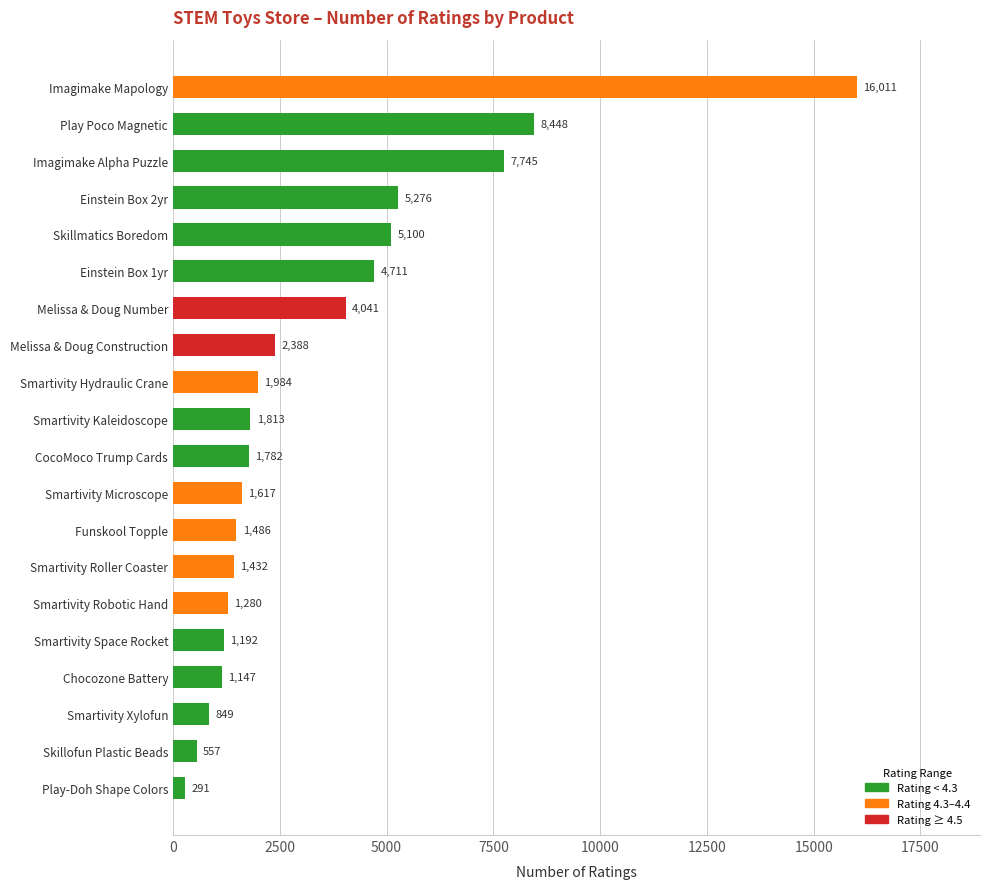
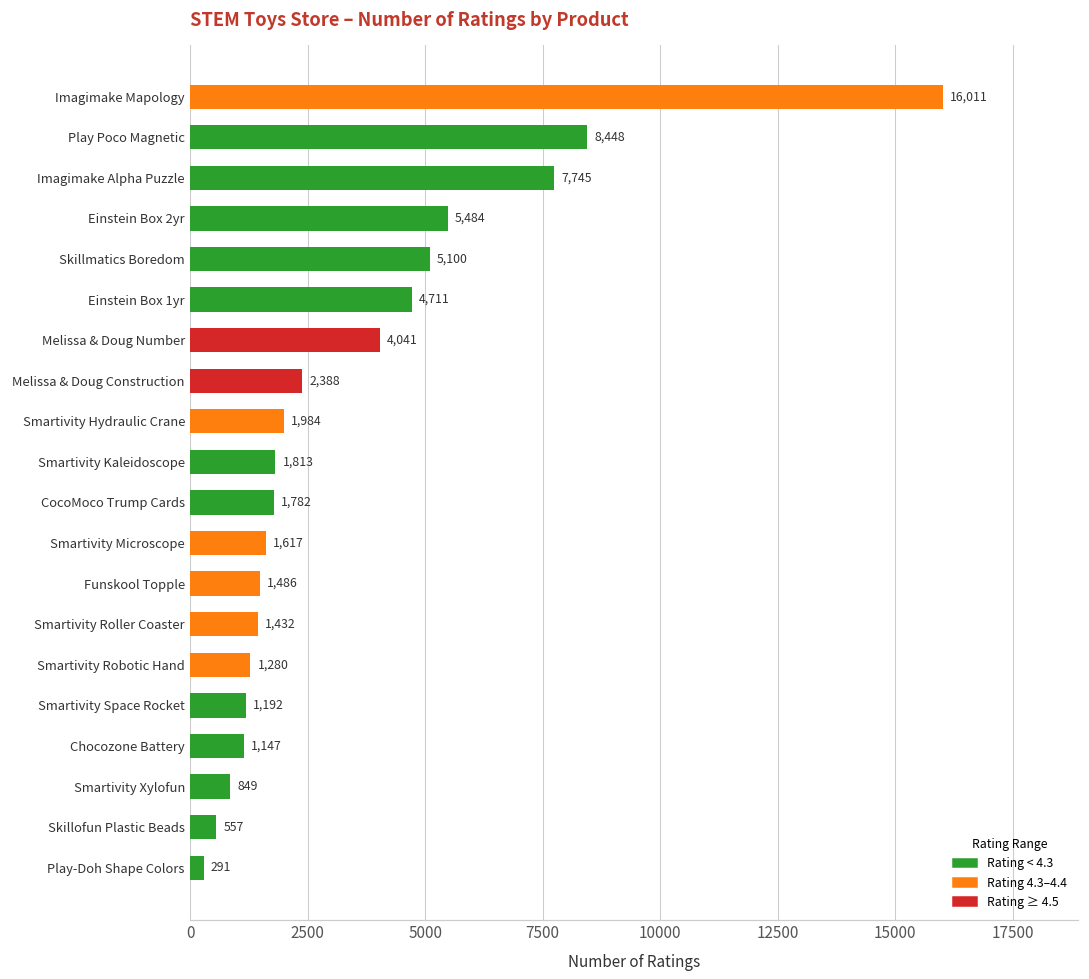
  {
    "Imagimake Mapology": "16,011",
    "Play Poco Magnetic": "8,448",
    "Imagimake Alpha Puzzle": "7,745",
-   "Einstein Box 2yr": "5,276",
+   "Einstein Box 2yr": "5,484",
    "Skillmatics Boredom": "5,100",
    "Einstein Box 1yr": "4,711",
    "Melissa & Doug Number": "4,041",
    "Melissa & Doug Construction": "2,388",
    "Smartivity Hydraulic Crane": "1,984",
    "Smartivity Kaleidoscope": "1,813",
    "CocoMoco Trump Cards": "1,782",
    "Smartivity Microscope": "1,617",
    "Funskool Topple": "1,486",
    "Smartivity Roller Coaster": "1,432",
    "Smartivity Robotic Hand": "1,280",
    "Smartivity Space Rocket": "1,192",
    "Chocozone Battery": "1,147",
    "Smartivity Xylofun": "849",
    "Skillofun Plastic Beads": "557",
    "Play-Doh Shape Colors": "291"
  }
